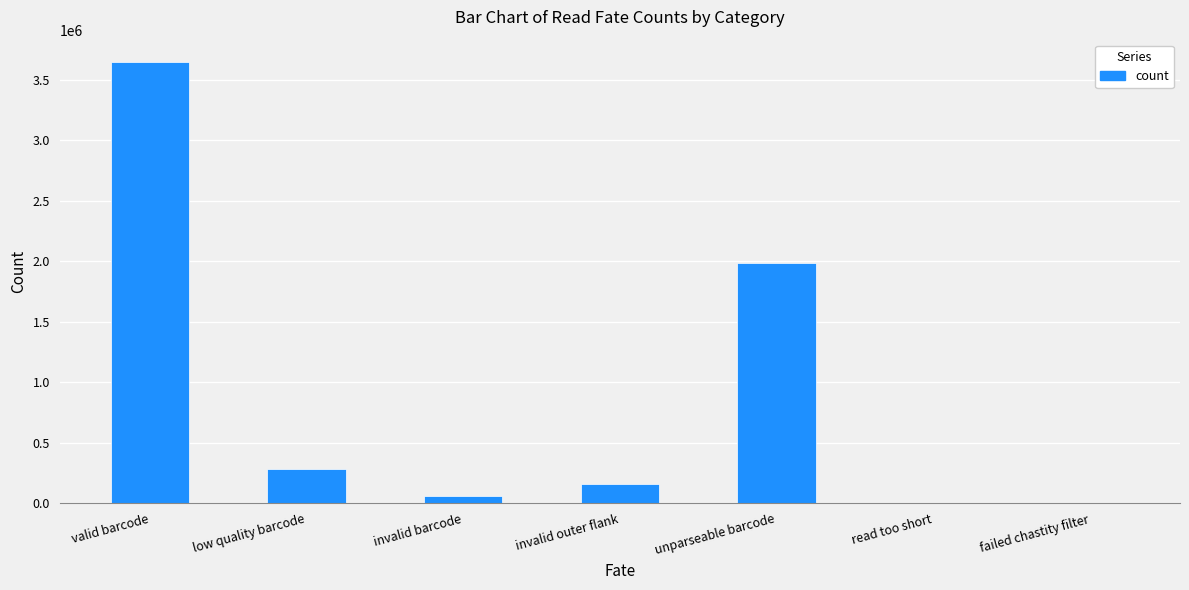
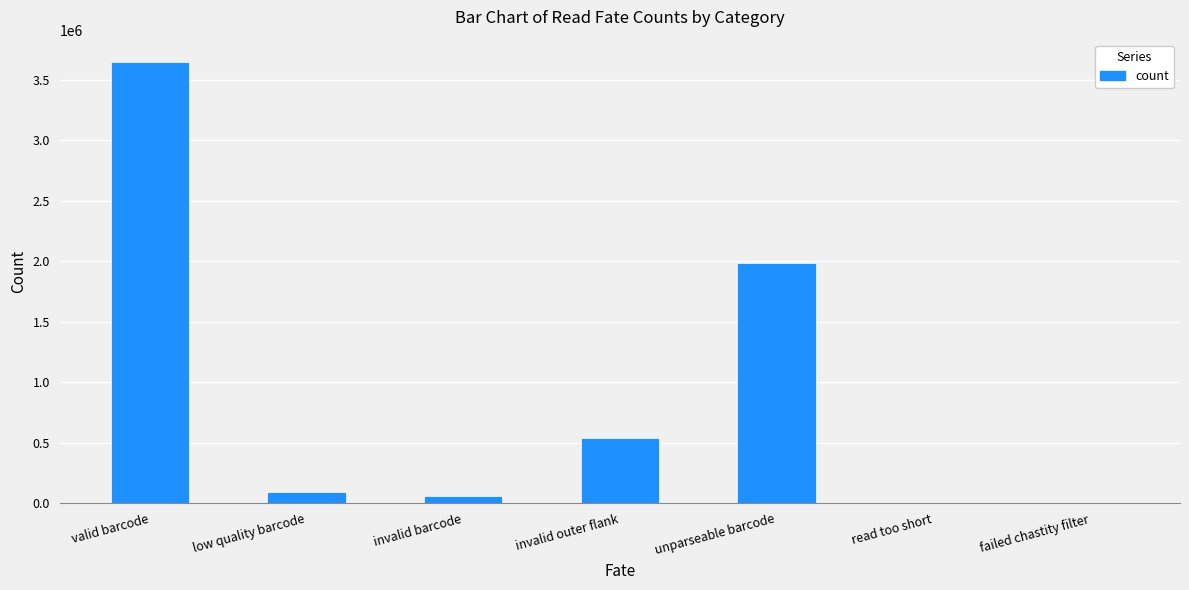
  {
    "valid barcode": 3650000,
-   "low quality barcode": 290000,
+   "low quality barcode": 90000,
    "invalid barcode": 60000,
-   "invalid outer flank": 160000,
+   "invalid outer flank": 540000,
    "unparseable barcode": 1990000,
    "read too short": 0,
    "failed chastity filter": 0
  }
